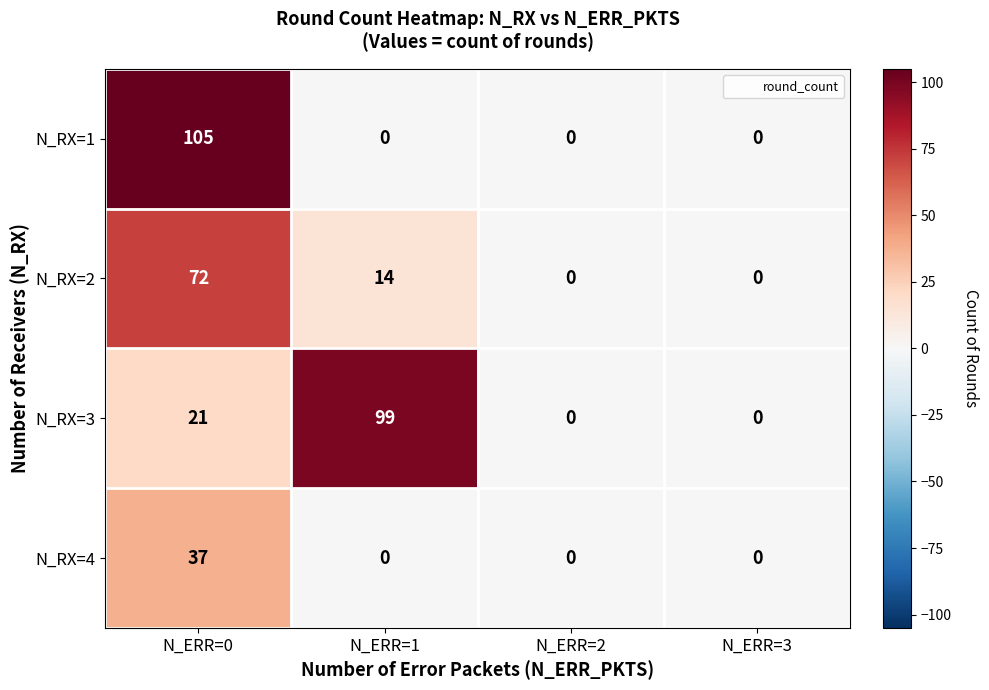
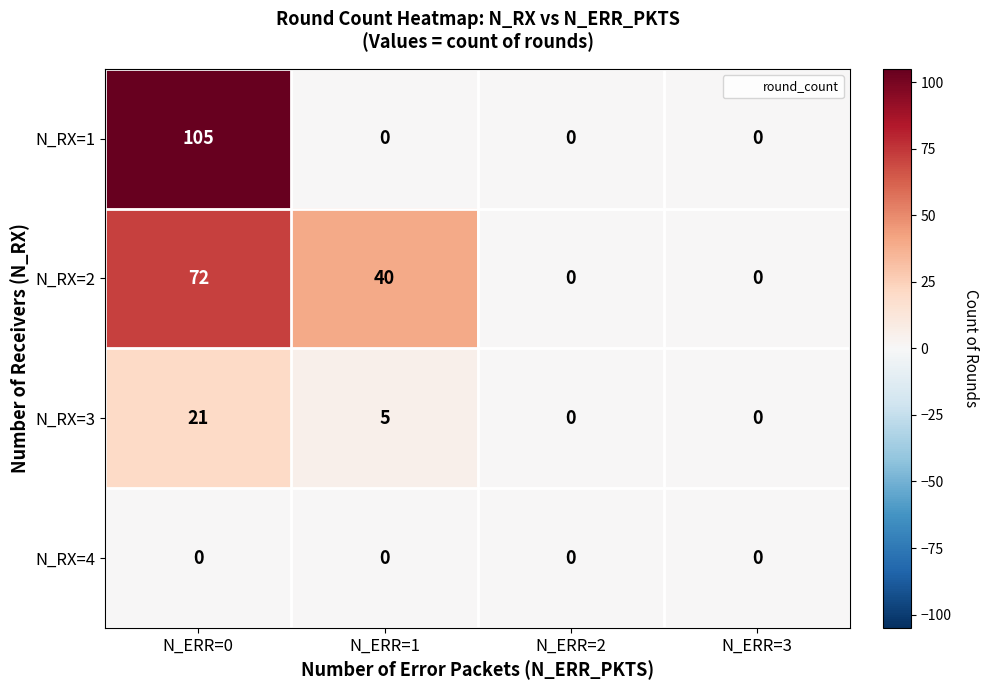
  {
    "N_RX=1": {
      "N_ERR=0": 105,
      "N_ERR=1": 0,
      "N_ERR=2": 0,
      "N_ERR=3": 0
    },
    "N_RX=2": {
      "N_ERR=0": 72,
-     "N_ERR=1": 14,
+     "N_ERR=1": 40,
      "N_ERR=2": 0,
      "N_ERR=3": 0
    },
    "N_RX=3": {
      "N_ERR=0": 21,
-     "N_ERR=1": 99,
+     "N_ERR=1": 5,
      "N_ERR=2": 0,
      "N_ERR=3": 0
    },
    "N_RX=4": {
-     "N_ERR=0": 37,
+     "N_ERR=0": 0,
      "N_ERR=1": 0,
      "N_ERR=2": 0,
      "N_ERR=3": 0
    }
  }
